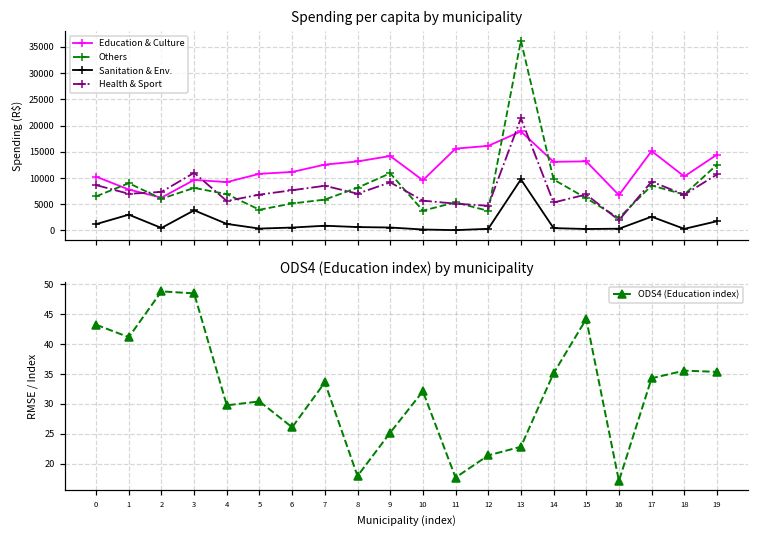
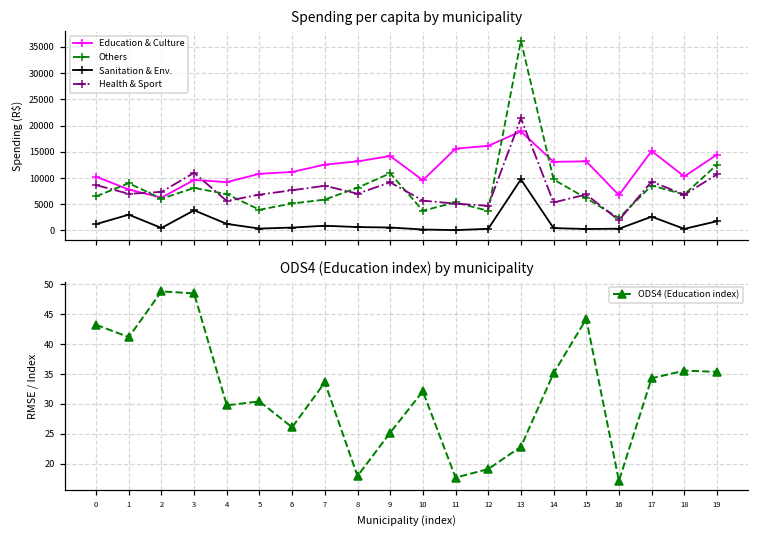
  {
    "ODS4 (Education index) by municipality": {
      "0": 43,
      "1": 41,
      "2": 49,
      "3": 48,
      "4": 30,
      "5": 30,
      "6": 26,
      "7": 34,
      "8": 18,
      "9": 25,
      "10": 32,
      "11": 18,
-     "12": 21,
+     "12": 19,
      "13": 23,
      "14": 35,
      "15": 44,
      "16": 17,
      "17": 34,
      "18": 36,
      "19": 35
    }
  }
